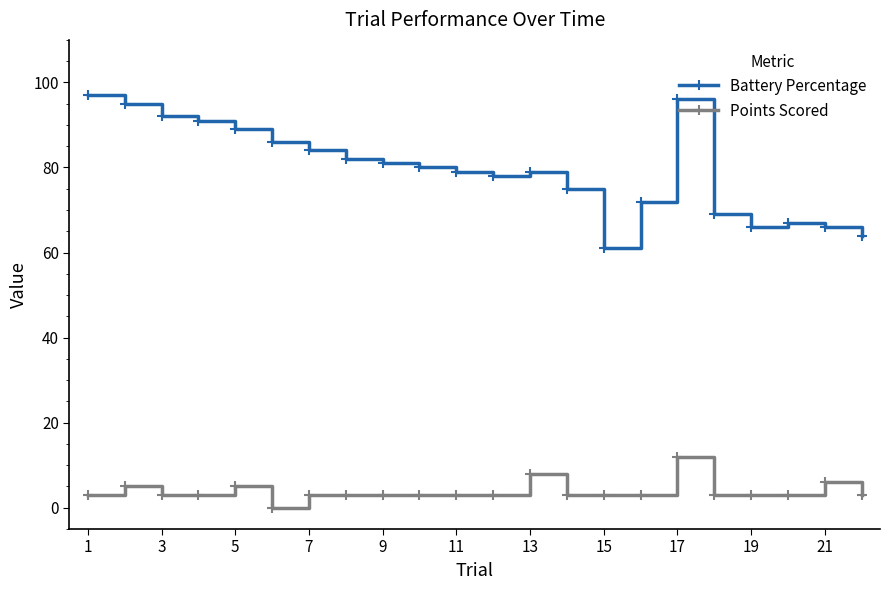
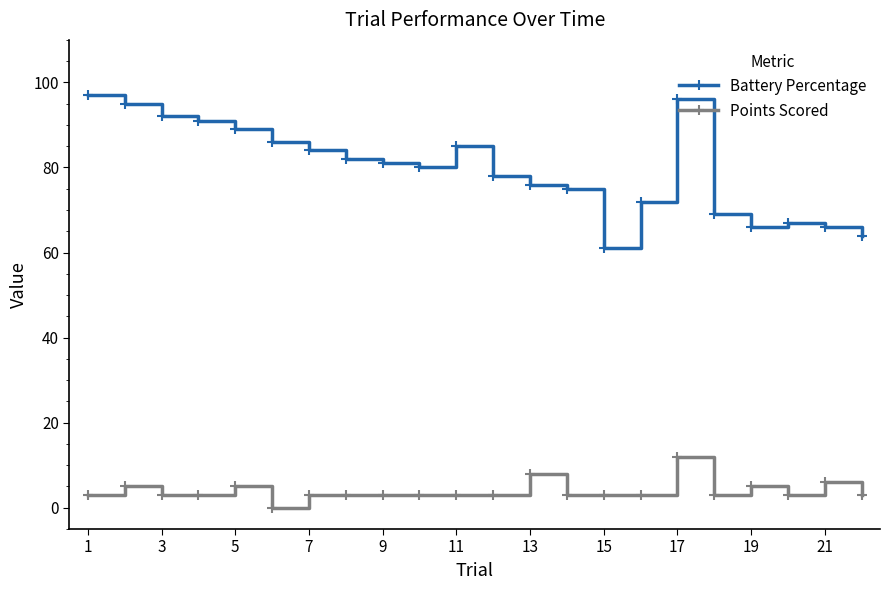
  {
    "Battery Percentage": {
      "1": 97,
      "3": 92,
      "5": 89,
      "7": 84,
      "9": 81,
-     "11": 79,
-     "13": 79,
+     "11": 85,
+     "13": 76,
      "15": 61,
      "17": 96,
      "19": 66,
      "21": 66
    },
    "Points Scored": {
      "1": 3,
      "3": 3,
      "5": 5,
      "7": 3,
      "9": 3,
      "11": 3,
      "13": 8,
      "15": 3,
      "17": 12,
-     "19": 3,
+     "19": 5,
      "21": 6
    }
  }
